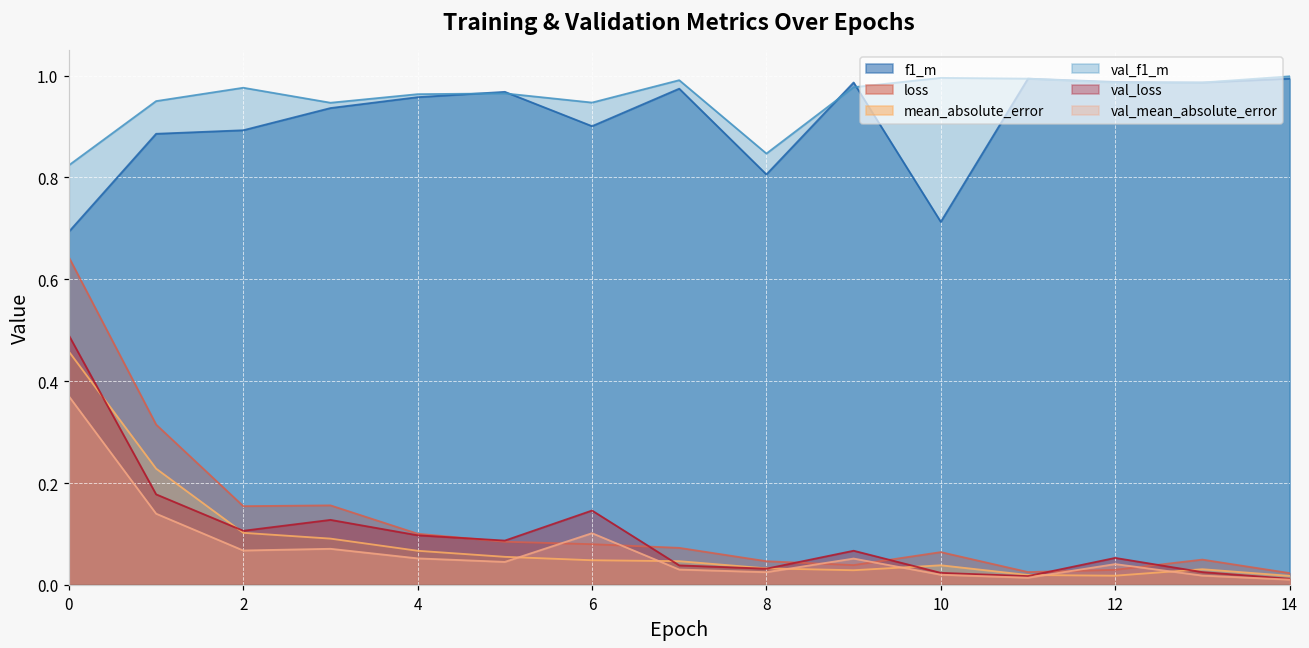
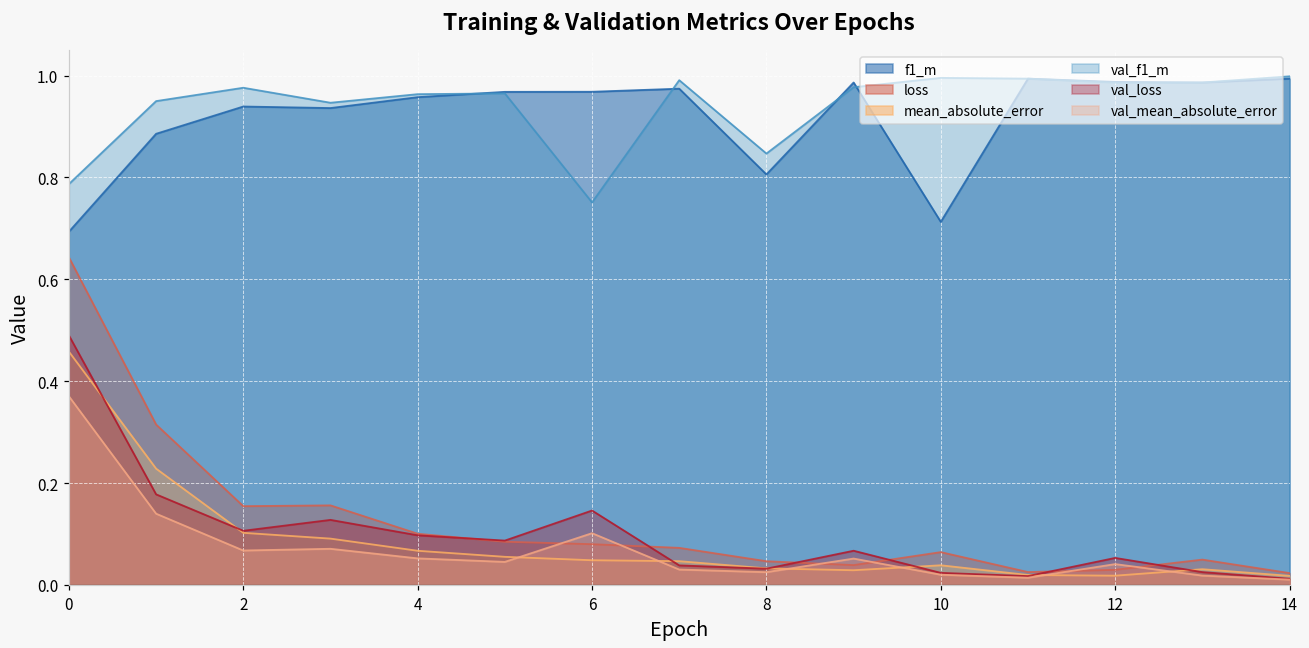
  {
    "f1_m": {
      "0": 0.69,
-     "2": 0.89,
+     "2": 0.94,
      "4": 0.96,
-     "6": 0.90,
+     "6": 0.97,
      "8": 0.81,
      "10": 0.71
    },
    "val_f1_m": {
-     "0": 0.82,
+     "0": 0.79,
      "2": 0.98,
      "4": 0.96,
-     "6": 0.95,
+     "6": 0.75,
      "8": 0.85
    }
  }
